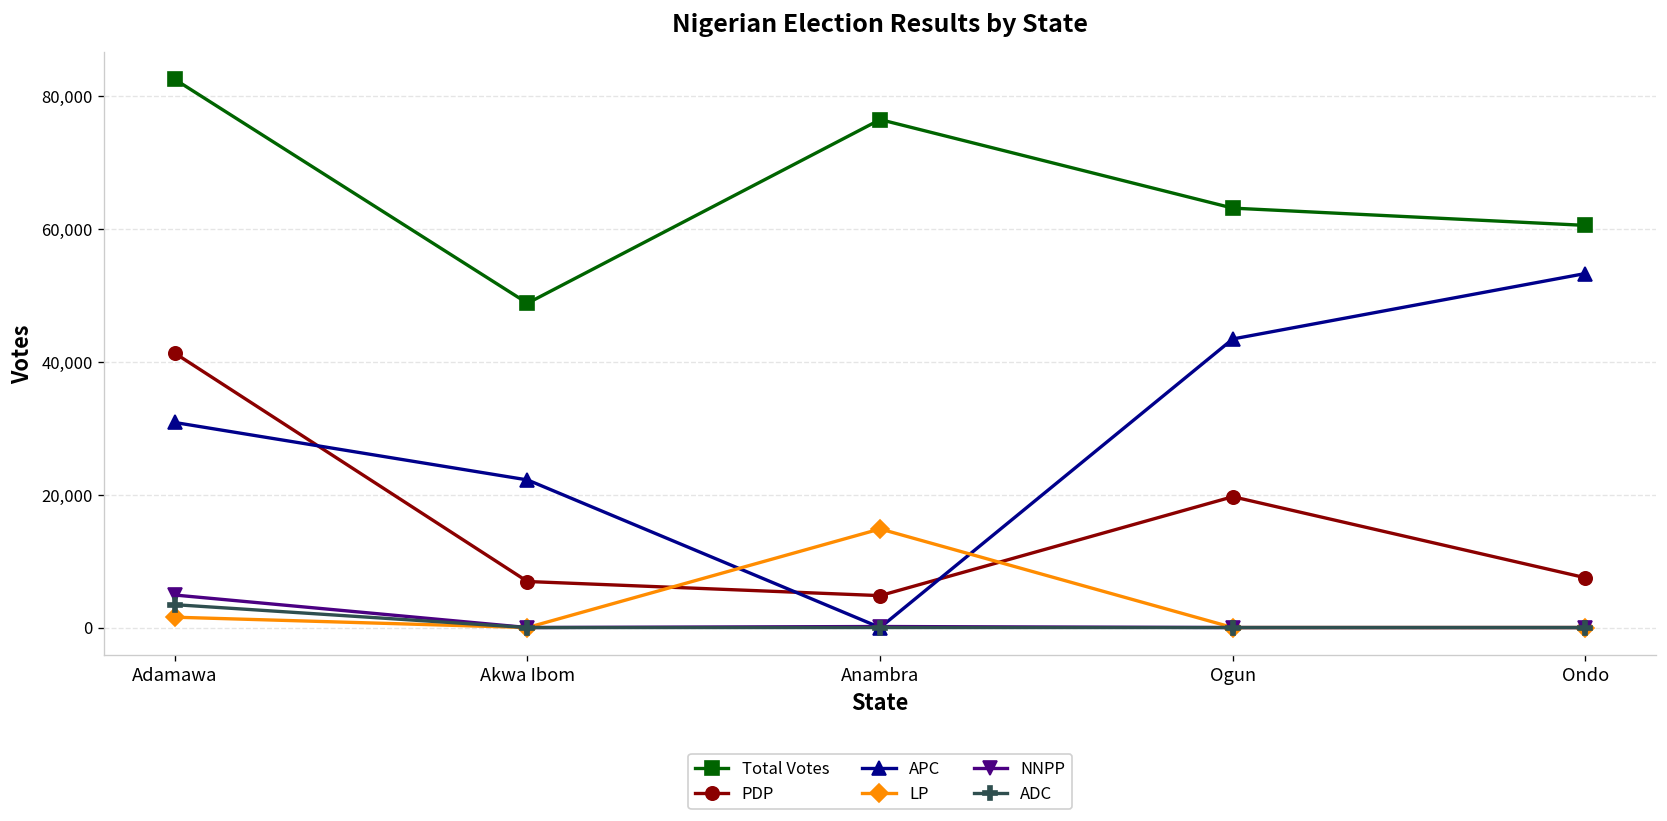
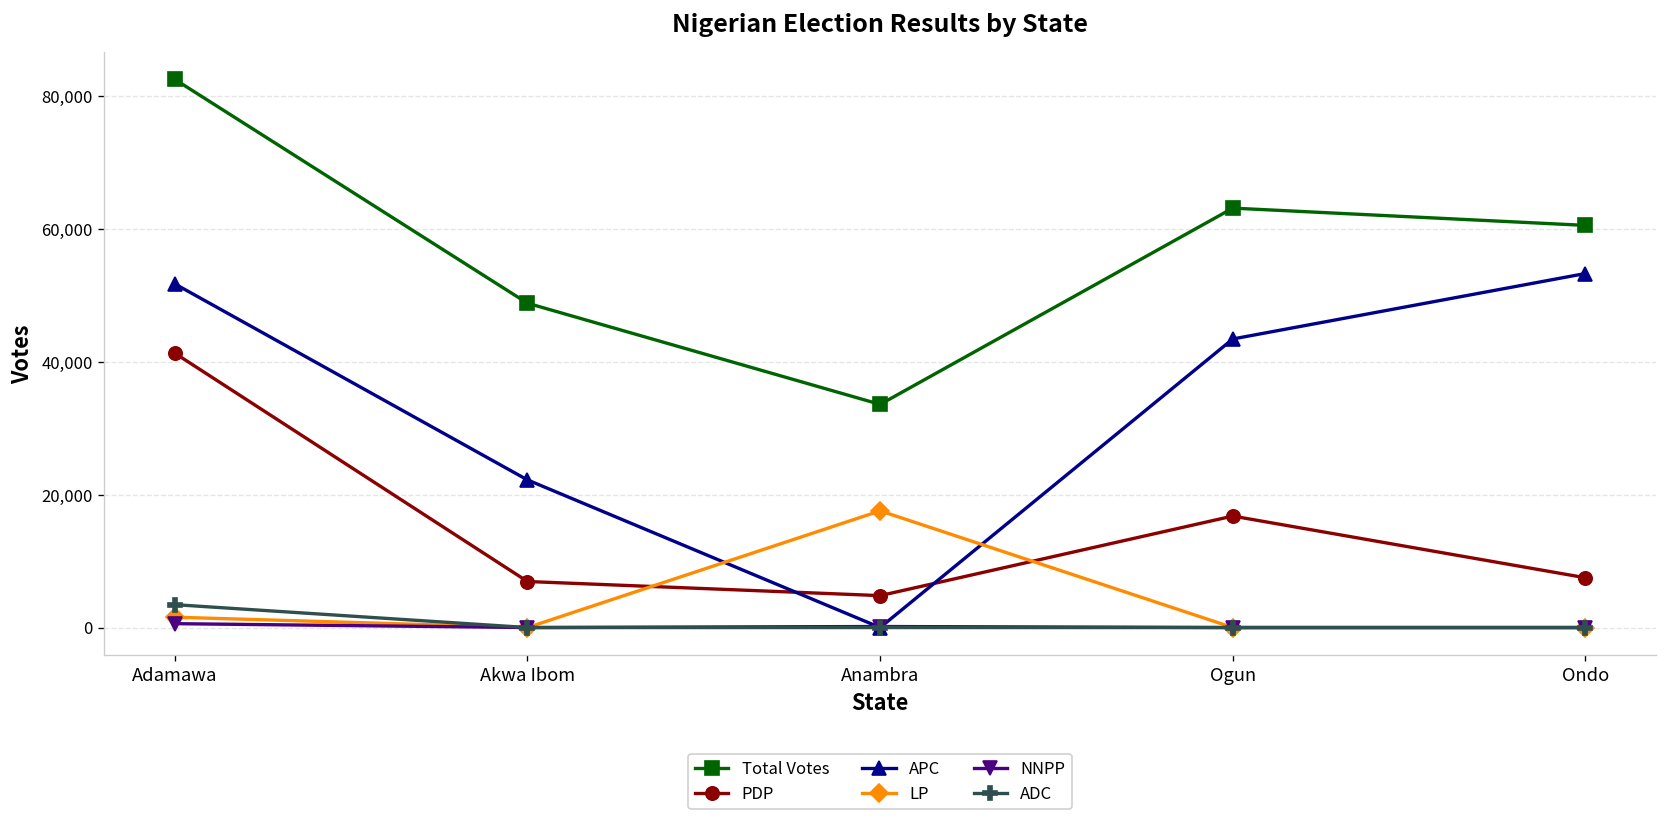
  {
    "Total Votes": {
      "Adamawa": "83,000",
      "Akwa Ibom": "49,000",
-     "Anambra": "76,000",
+     "Anambra": "34,000",
      "Ogun": "63,000",
      "Ondo": "61,000"
    },
    "PDP": {
      "Adamawa": "41,000",
      "Akwa Ibom": "7,000",
      "Anambra": "5,000",
-     "Ogun": "20,000",
+     "Ogun": "17,000",
      "Ondo": "7,000"
    },
    "APC": {
-     "Adamawa": "31,000",
+     "Adamawa": "52,000",
      "Akwa Ibom": "22,000",
      "Ogun": "43,000",
      "Ondo": "53,000"
    },
    "LP": {
      "Adamawa": "2,000",
-     "Anambra": "15,000"
+     "Anambra": "18,000"
    },
    "NNPP": {
-     "Adamawa": "5,000"
+     "Adamawa": "1,000"
    },
    "ADC": {
      "Adamawa": "3,000"
    }
  }
